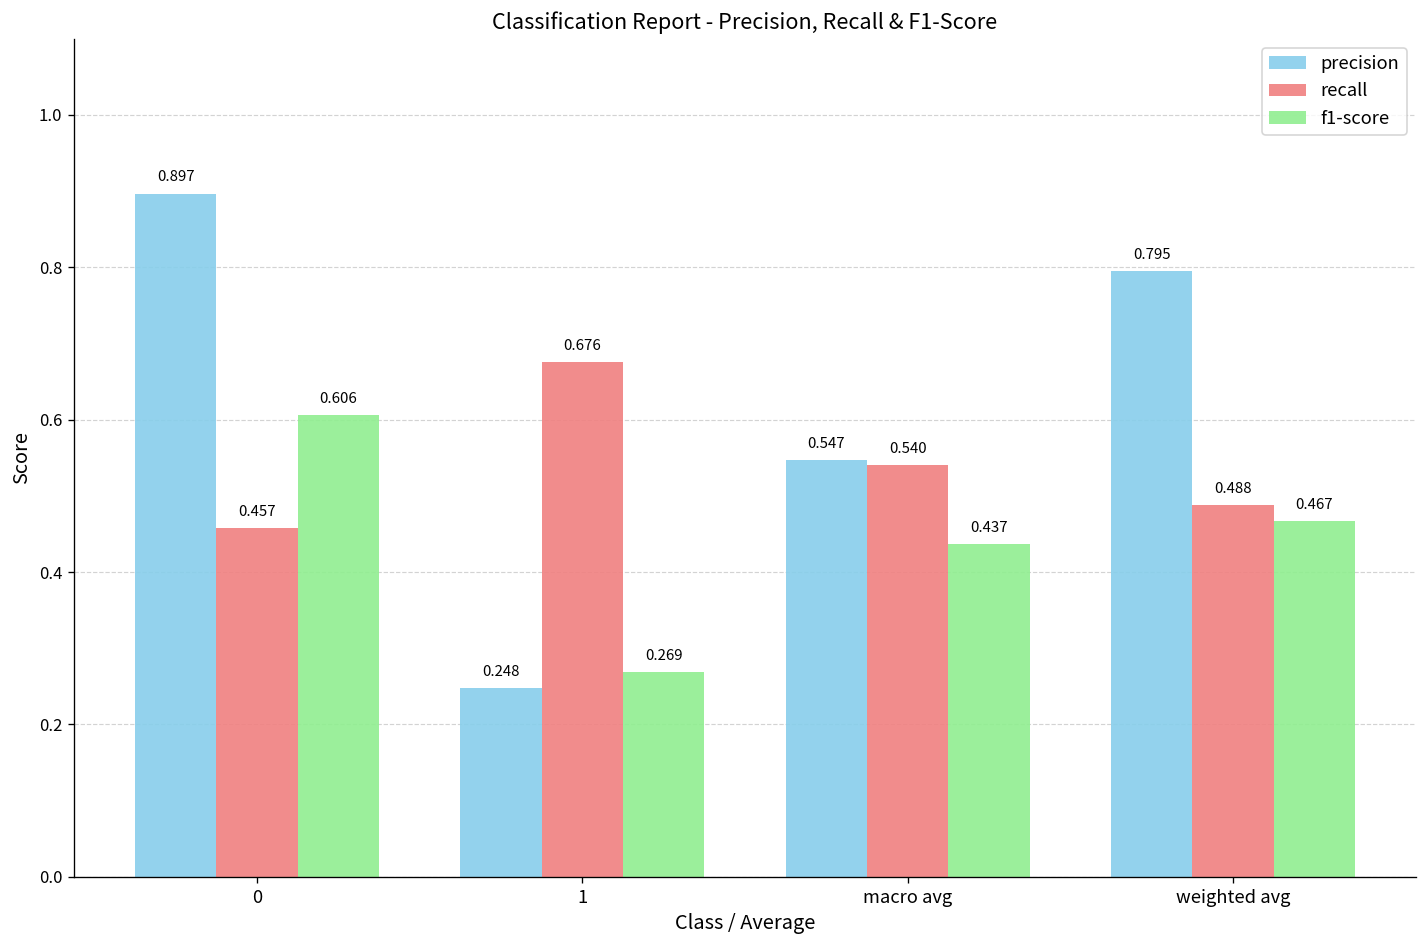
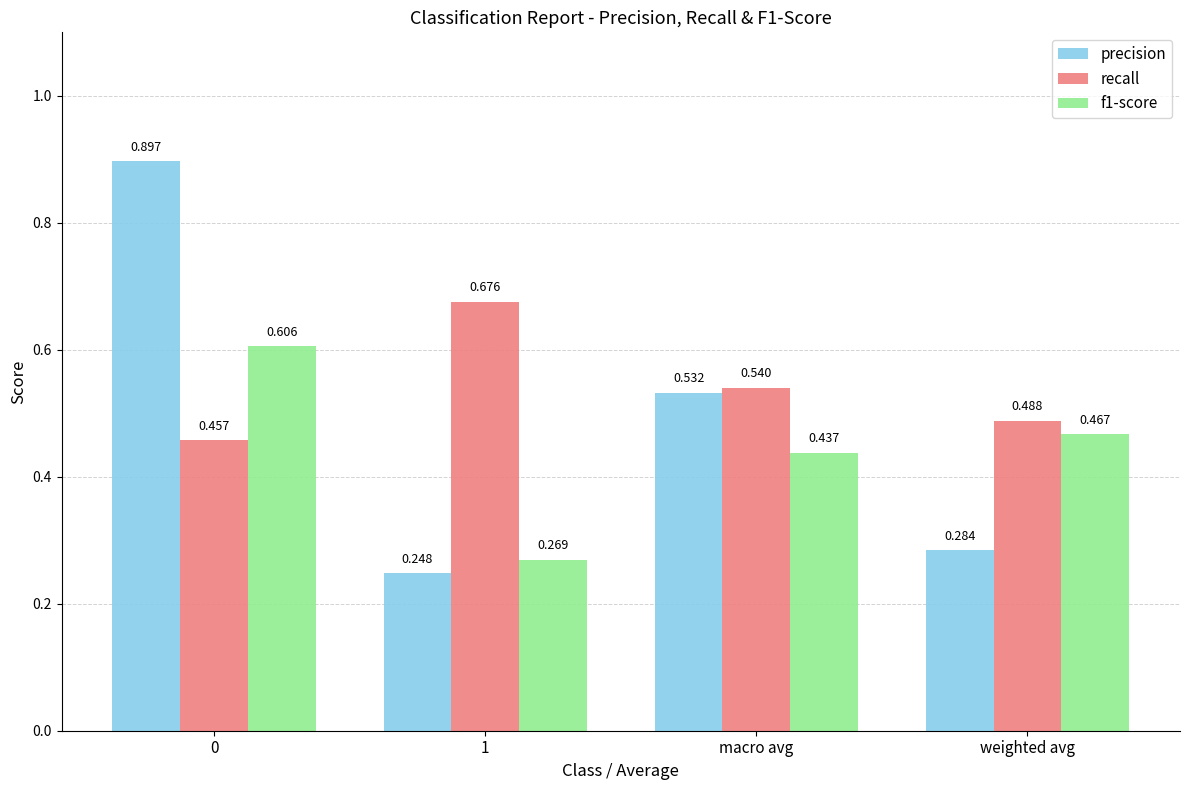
  {
    "precision": {
      "0": 0.897,
      "1": 0.248,
-     "macro avg": 0.547,
-     "weighted avg": 0.795
+     "macro avg": 0.532,
+     "weighted avg": 0.284
    },
    "recall": {
      "0": 0.457,
      "1": 0.676,
      "macro avg": 0.540,
      "weighted avg": 0.488
    },
    "f1-score": {
      "0": 0.606,
      "1": 0.269,
      "macro avg": 0.437,
      "weighted avg": 0.467
    }
  }
